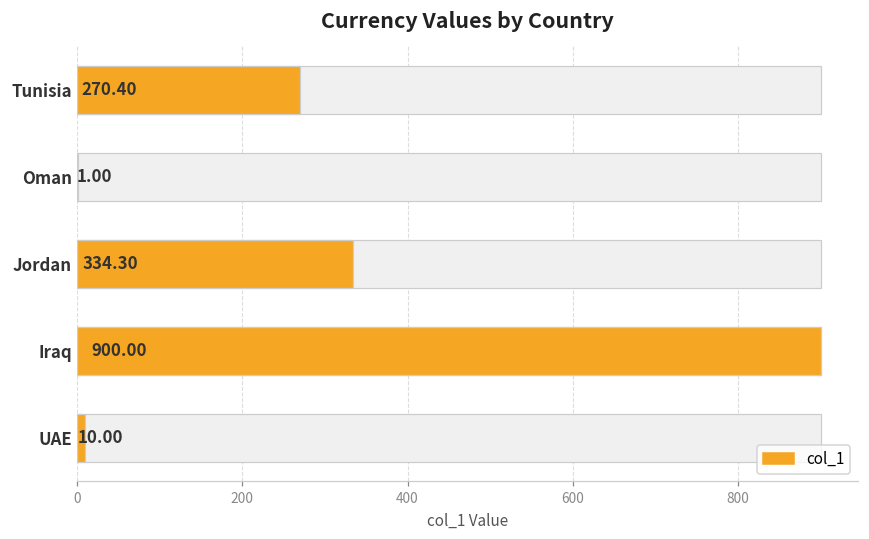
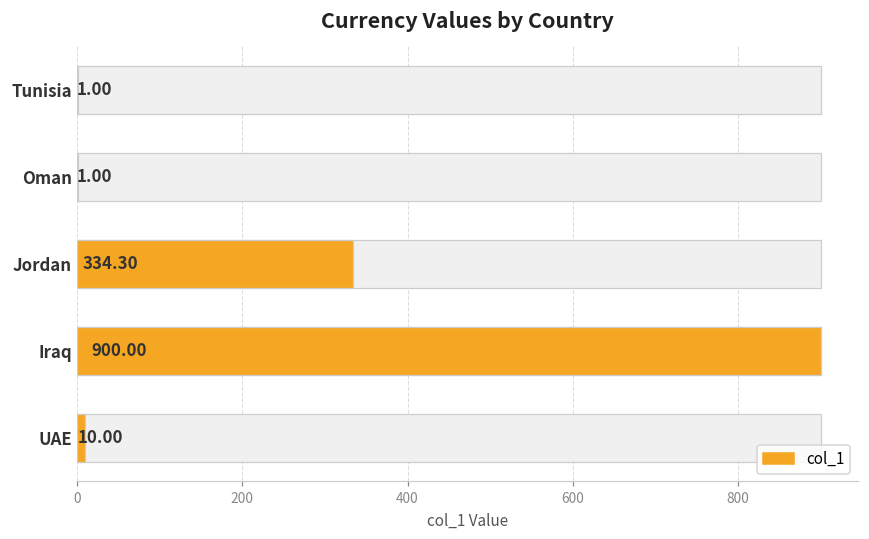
  {
    "col_1": {
-     "Tunisia": 270.40,
+     "Tunisia": 1.00,
      "Oman": 1.00,
      "Iraq": 900.00
    }
  }
